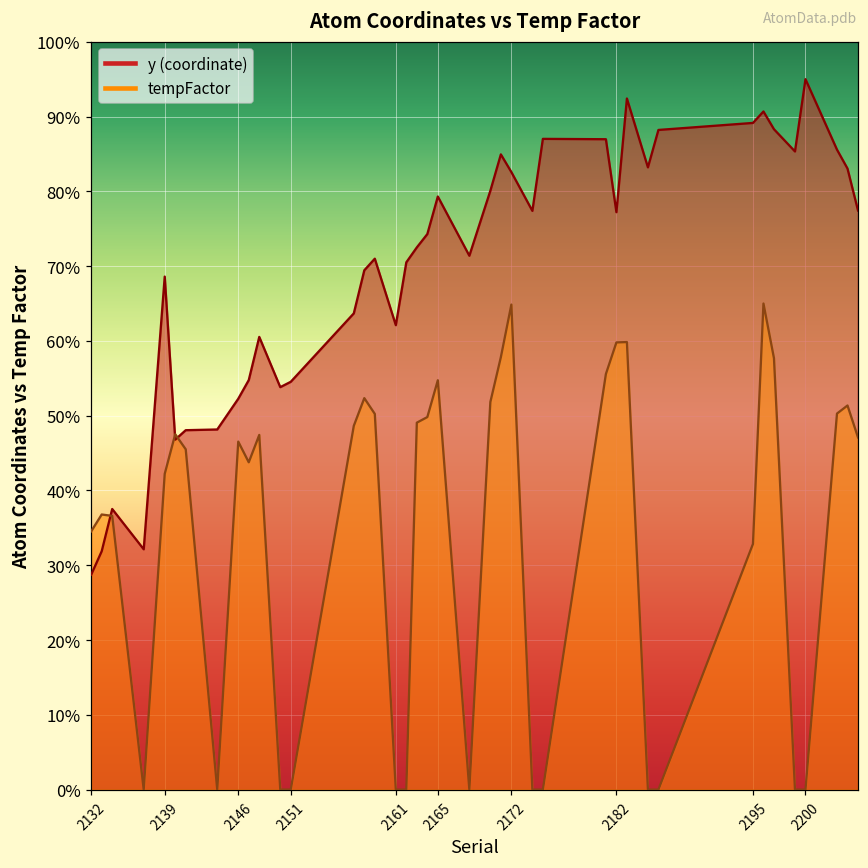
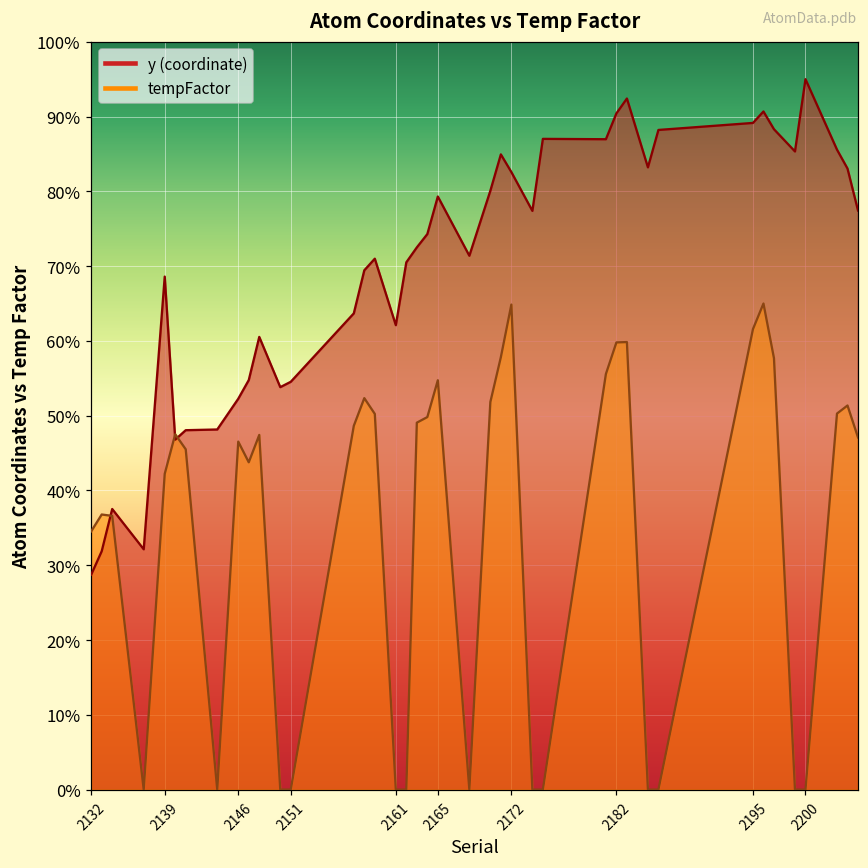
  {
    "y (coordinate)": {
      "2132": "29%",
      "2139": "69%",
      "2146": "52%",
      "2151": "55%",
      "2161": "62%",
      "2165": "79%",
      "2172": "83%",
-     "2182": "77%",
+     "2182": "90%",
      "2195": "89%",
      "2200": "95%"
    },
    "tempFactor": {
      "2132": "35%",
      "2139": "42%",
      "2146": "47%",
      "2151": "0%",
      "2161": "0%",
      "2165": "55%",
      "2172": "65%",
      "2182": "60%",
-     "2195": "33%",
+     "2195": "62%",
      "2200": "0%"
    }
  }
